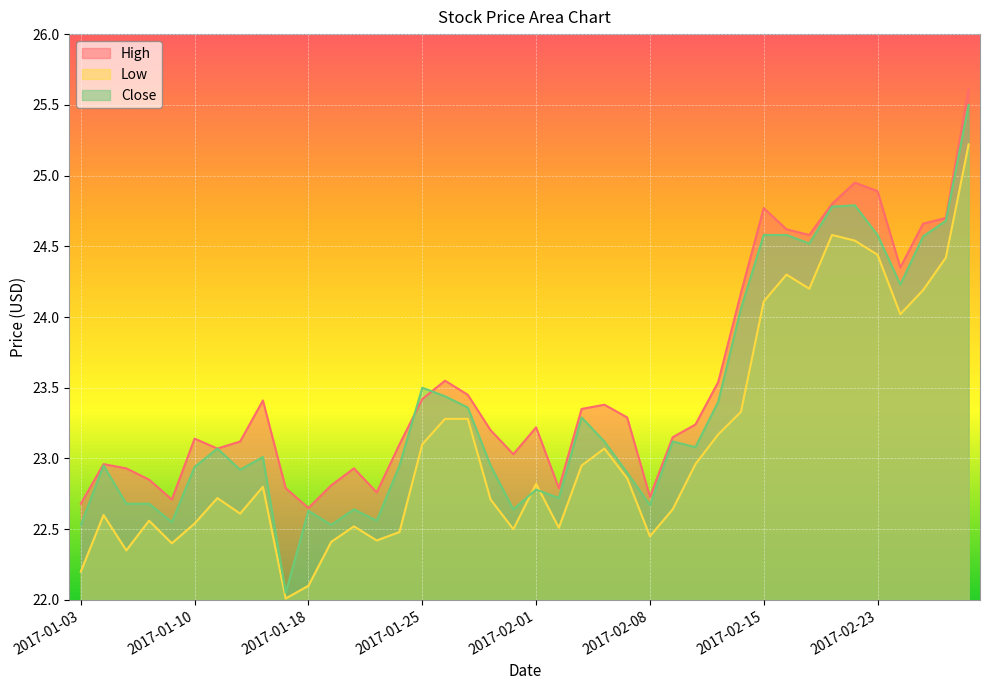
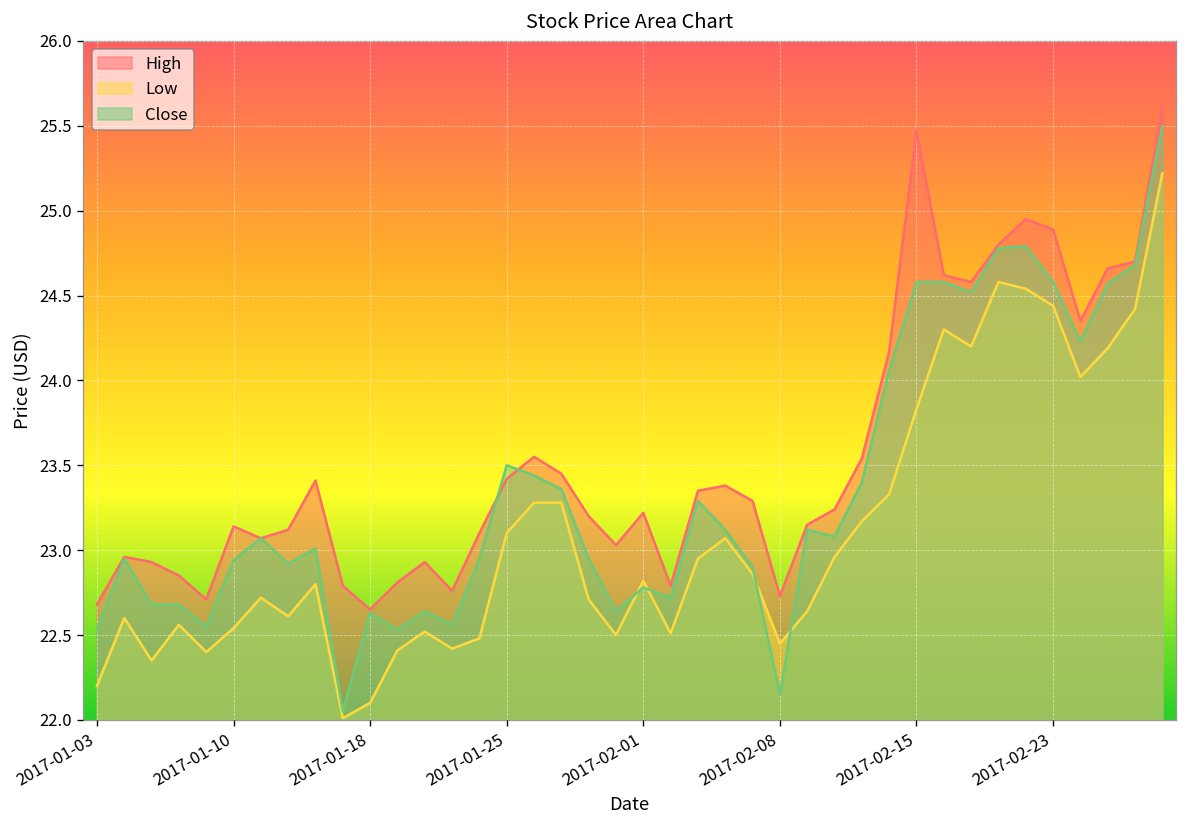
  {
    "High": {
      "2017-01-03": 22.68,
      "2017-01-10": 23.14,
      "2017-01-18": 22.65,
      "2017-01-25": 23.42,
      "2017-02-01": 23.22,
      "2017-02-08": 22.73,
-     "2017-02-15": 24.77,
+     "2017-02-15": 25.47,
      "2017-02-23": 24.89
    },
    "Low": {
      "2017-01-03": 22.20,
      "2017-01-10": 22.54,
      "2017-01-18": 22.10,
      "2017-01-25": 23.10,
      "2017-02-01": 22.82,
      "2017-02-08": 22.45,
-     "2017-02-15": 24.11,
+     "2017-02-15": 23.83,
      "2017-02-23": 24.44
    },
    "Close": {
      "2017-01-03": 22.53,
      "2017-01-10": 22.94,
      "2017-01-18": 22.63,
      "2017-01-25": 23.50,
      "2017-02-01": 22.78,
-     "2017-02-08": 22.67,
+     "2017-02-08": 22.15,
      "2017-02-15": 24.58,
      "2017-02-23": 24.58
    }
  }
